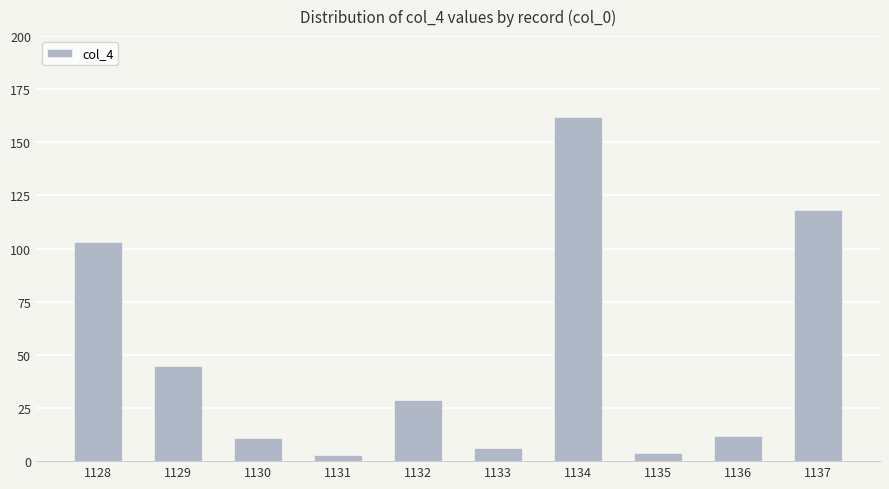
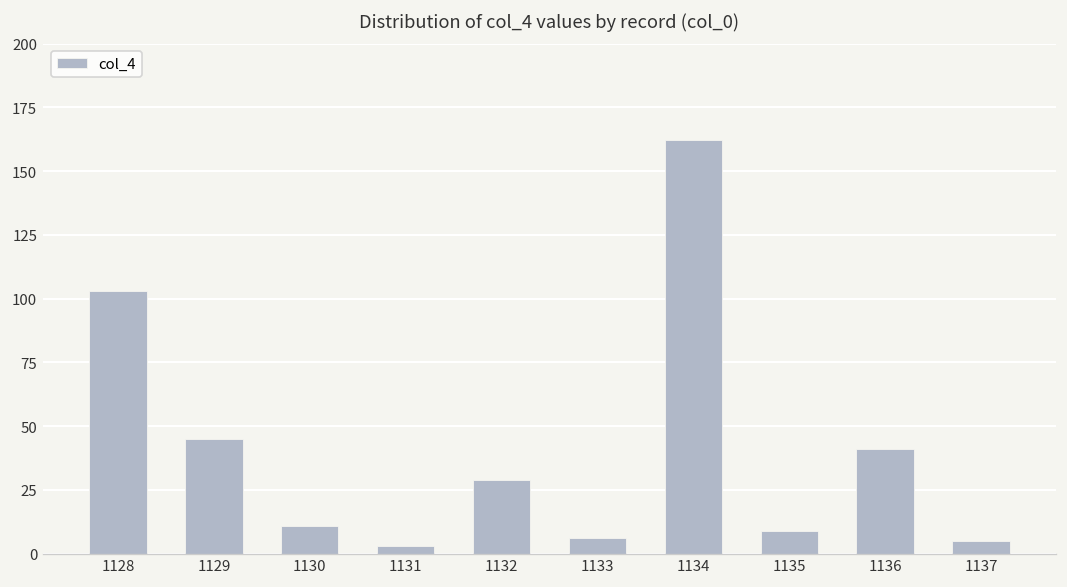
  {
    "1128": 103,
    "1129": 45,
    "1130": 11,
    "1131": 3,
    "1132": 29,
    "1133": 6,
    "1134": 162,
-   "1135": 4,
-   "1136": 12,
-   "1137": 118
+   "1135": 9,
+   "1136": 41,
+   "1137": 5
  }
